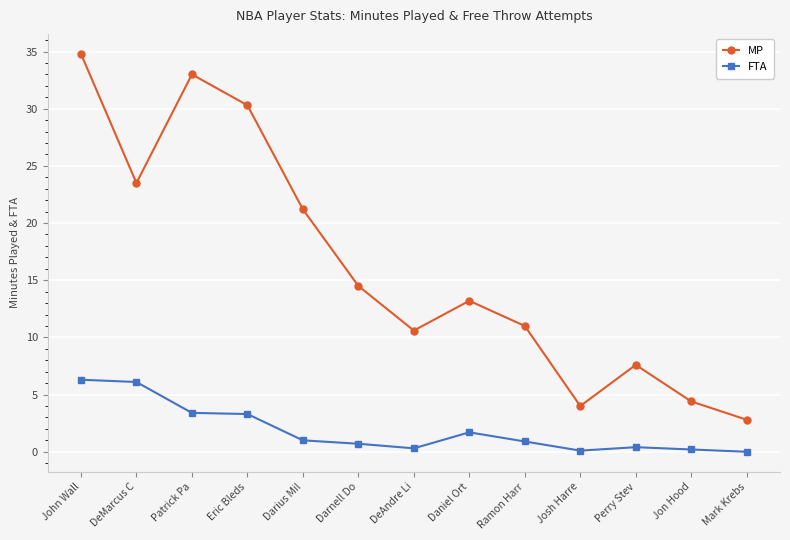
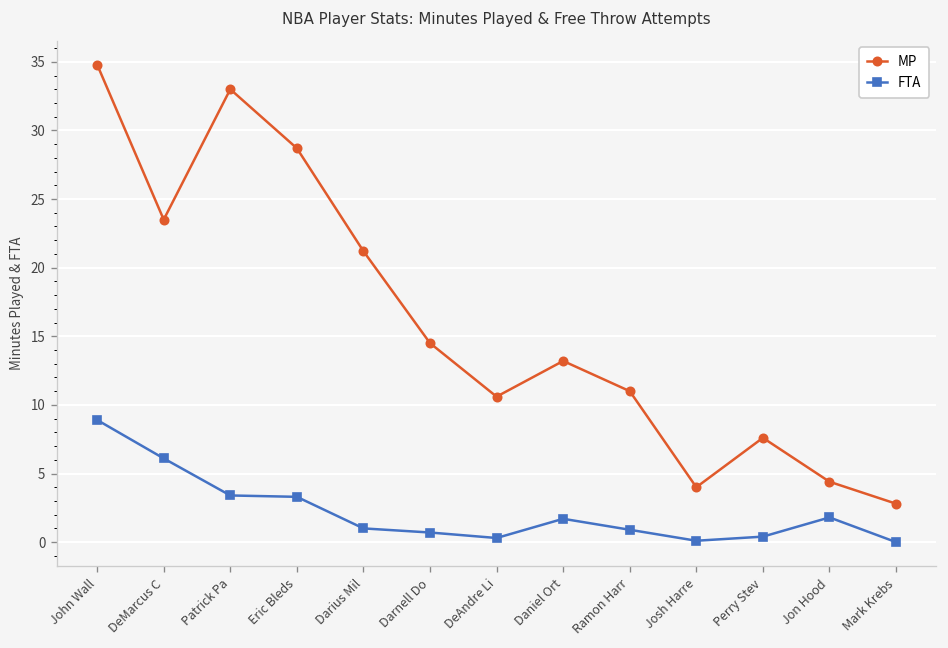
  {
    "MP": {
      "John Wall": 34.8,
      "DeMarcus C": 23.5,
      "Patrick Pa": 33.0,
-     "Eric Bleds": 30.3,
+     "Eric Bleds": 28.7,
      "Darius Mil": 21.2,
      "Darnell Do": 14.5,
      "DeAndre Li": 10.6,
      "Daniel Ort": 13.2,
      "Ramon Harr": 11.0,
      "Josh Harre": 4.0,
      "Perry Stev": 7.6,
      "Jon Hood": 4.4,
      "Mark Krebs": 2.8
    },
    "FTA": {
-     "John Wall": 6.3,
+     "John Wall": 8.9,
      "DeMarcus C": 6.1,
      "Patrick Pa": 3.4,
      "Eric Bleds": 3.3,
      "Darius Mil": 1.0,
      "Darnell Do": 0.7,
      "DeAndre Li": 0.3,
      "Daniel Ort": 1.7,
      "Ramon Harr": 0.9,
      "Josh Harre": 0.1,
      "Perry Stev": 0.4,
-     "Jon Hood": 0.2,
+     "Jon Hood": 1.8,
      "Mark Krebs": 0.0
    }
  }
